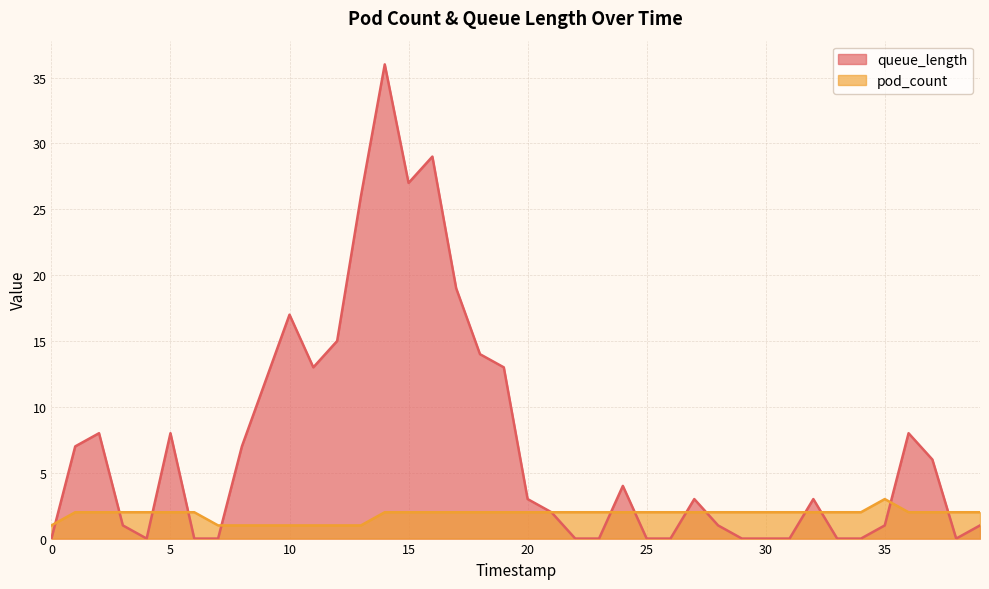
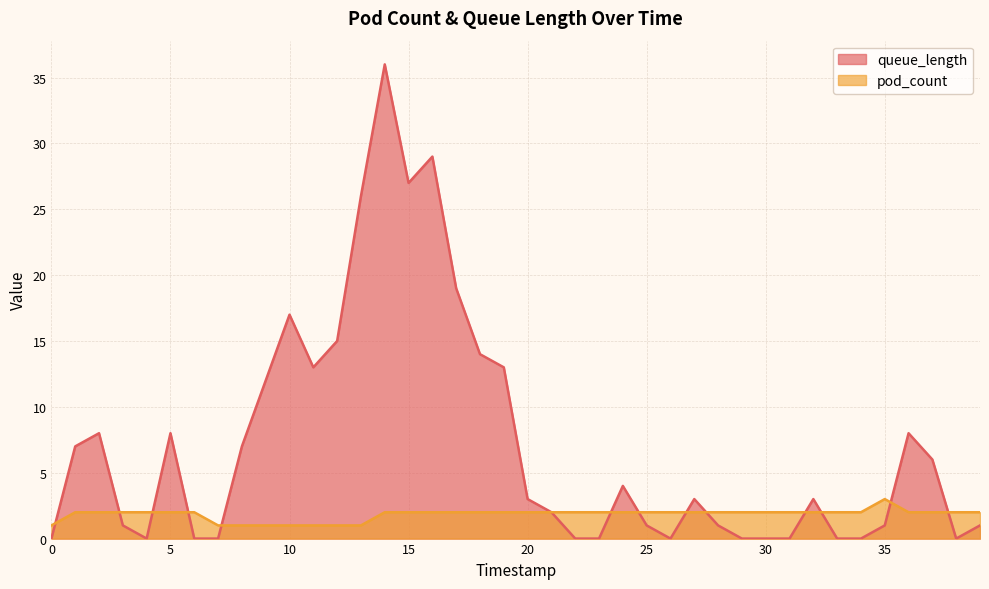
  {
    "queue_length": {
      "0": 0,
      "5": 8,
      "10": 17,
      "15": 27,
      "20": 3,
-     "25": 0,
+     "25": 1,
      "30": 0,
      "35": 1
    },
    "pod_count": {
      "0": 1,
      "5": 2,
      "10": 1,
      "15": 2,
      "20": 2,
      "25": 2,
      "30": 2,
      "35": 3
    }
  }
